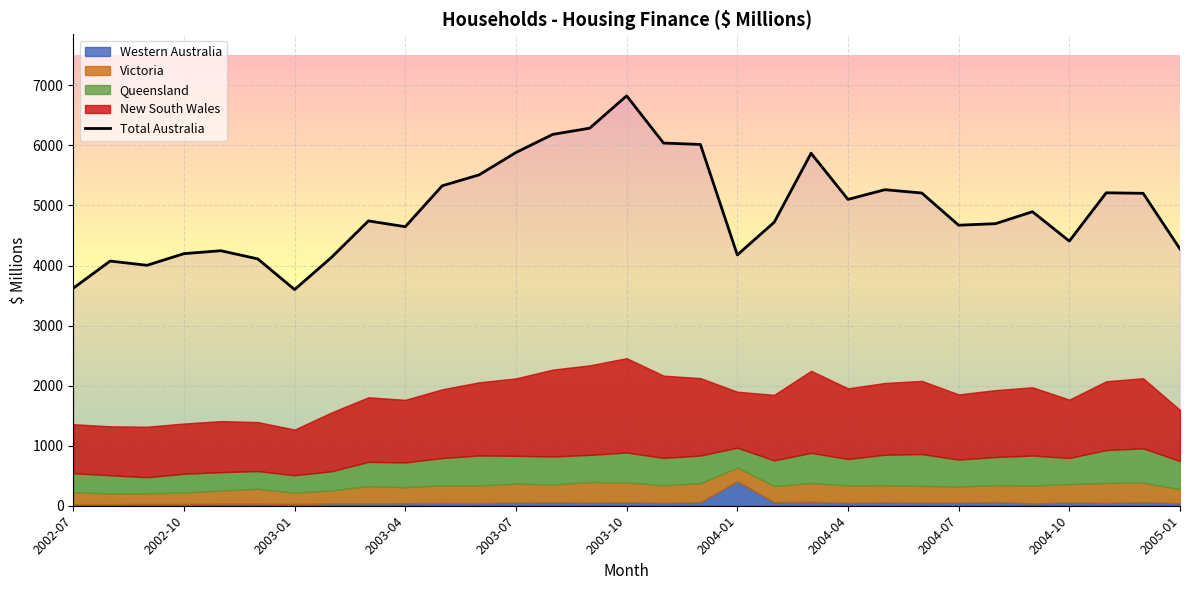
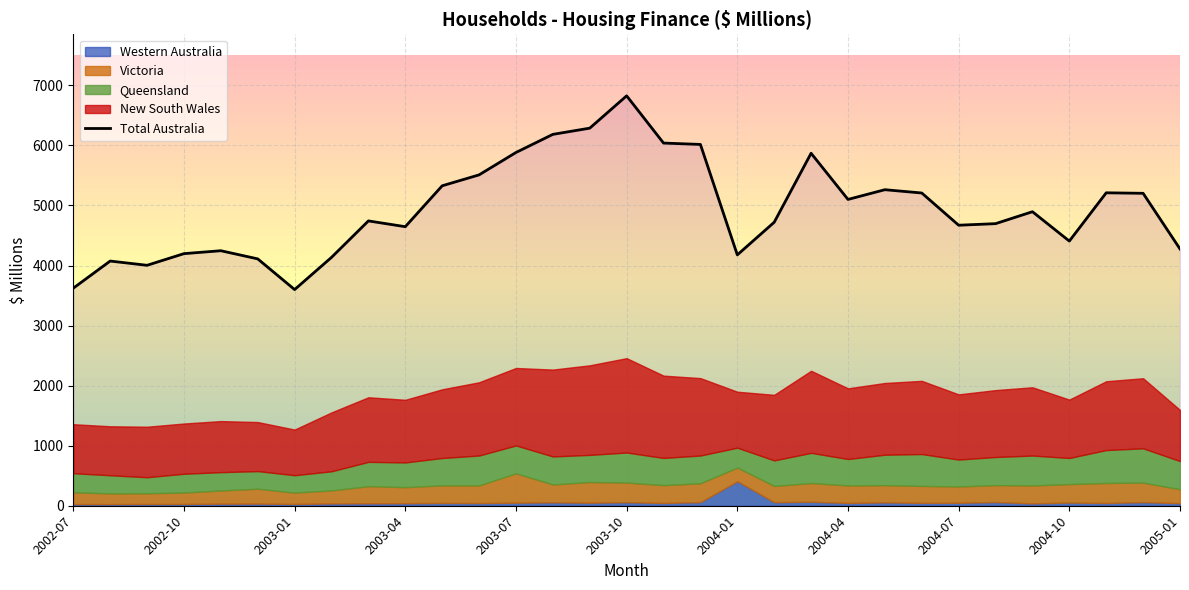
  {
    "Western Australia": {
      "2003-04": 0,
      "2003-07": 100,
      "2003-10": 100,
      "2004-01": 400,
      "2004-04": 0,
      "2004-07": 0,
      "2004-10": 100,
      "2005-01": 0
    },
    "Victoria": {
      "2002-07": 200,
      "2002-10": 200,
      "2003-01": 200,
      "2003-04": 300,
-     "2003-07": 300,
+     "2003-07": 500,
      "2003-10": 300,
      "2004-01": 200,
      "2004-04": 300,
      "2004-07": 300,
      "2004-10": 300,
      "2005-01": 200
    },
    "Queensland": {
      "2002-07": 300,
      "2002-10": 300,
      "2003-01": 300,
      "2003-04": 400,
      "2003-07": 500,
      "2003-10": 500,
      "2004-01": 300,
      "2004-04": 400,
      "2004-07": 400,
      "2004-10": 400,
      "2005-01": 500
    },
    "New South Wales": {
      "2002-07": 800,
      "2002-10": 800,
      "2003-01": 800,
      "2003-04": 1000,
      "2003-07": 1300,
      "2003-10": 1600,
      "2004-01": 900,
      "2004-04": 1200,
      "2004-07": 1100,
      "2004-10": 1000,
      "2005-01": 900
    },
    "Total Australia": {
      "2002-07": 3600,
      "2002-10": 4200,
      "2003-01": 3600,
      "2003-04": 4600,
      "2003-07": 5900,
      "2003-10": 6800,
      "2004-01": 4200,
      "2004-04": 5100,
      "2004-07": 4700,
      "2004-10": 4400,
      "2005-01": 4300
    }
  }
